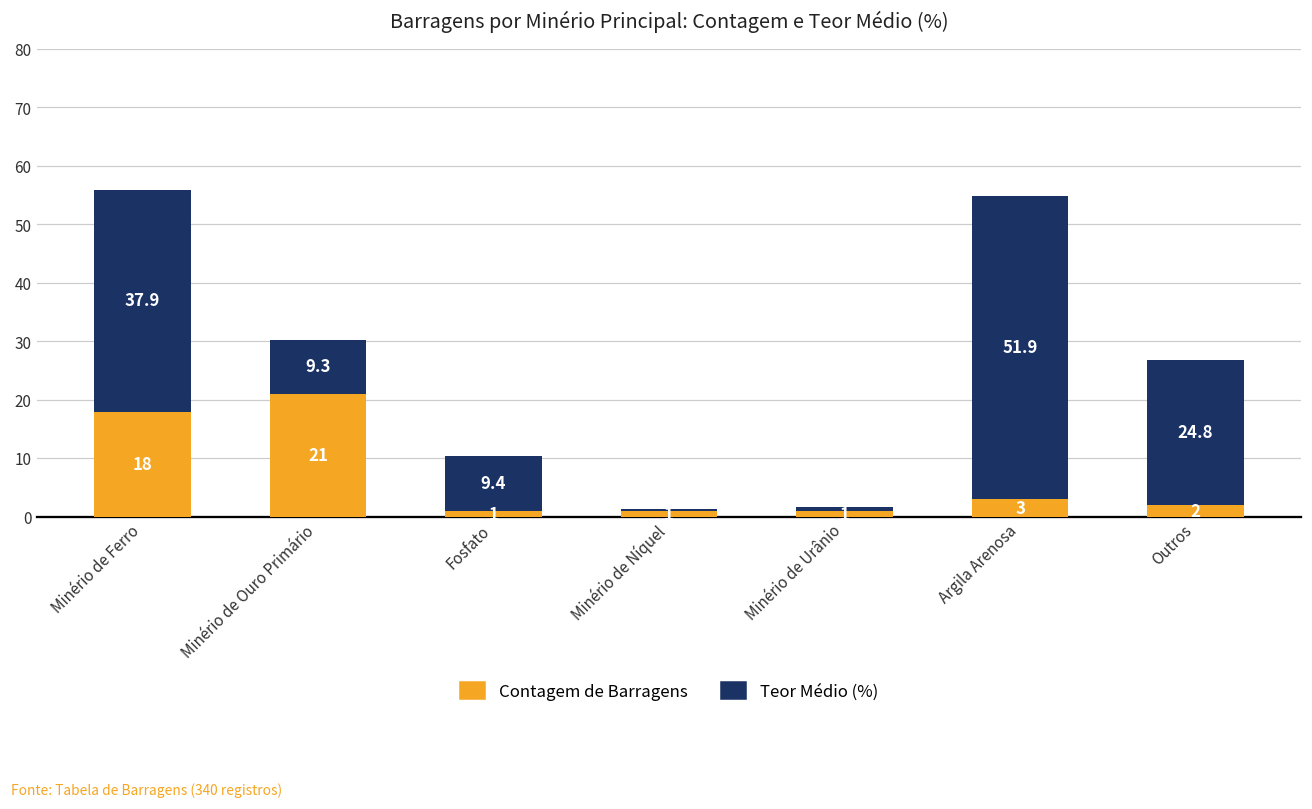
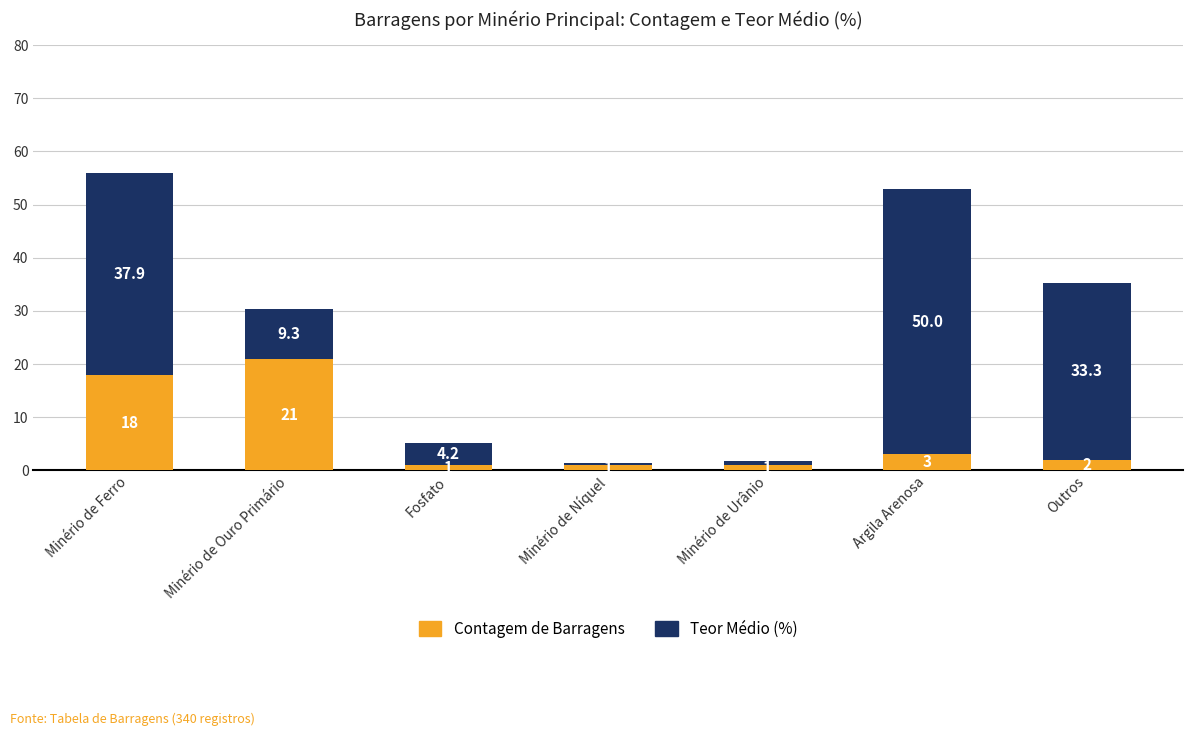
  {
    "Contagem de Barragens": {
      "Minério de Ferro": 18,
      "Minério de Ouro Primário": 21,
      "Fosfato": 1,
      "Minério de Urânio": 1,
      "Argila Arenosa": 3,
      "Outros": 2
    },
    "Teor Médio (%)": {
      "Minério de Ferro": 37.9,
      "Minério de Ouro Primário": 9.3,
-     "Fosfato": 9.4,
-     "Argila Arenosa": 51.9,
-     "Outros": 24.8
+     "Fosfato": 4.2,
+     "Argila Arenosa": 50.0,
+     "Outros": 33.3
    }
  }
